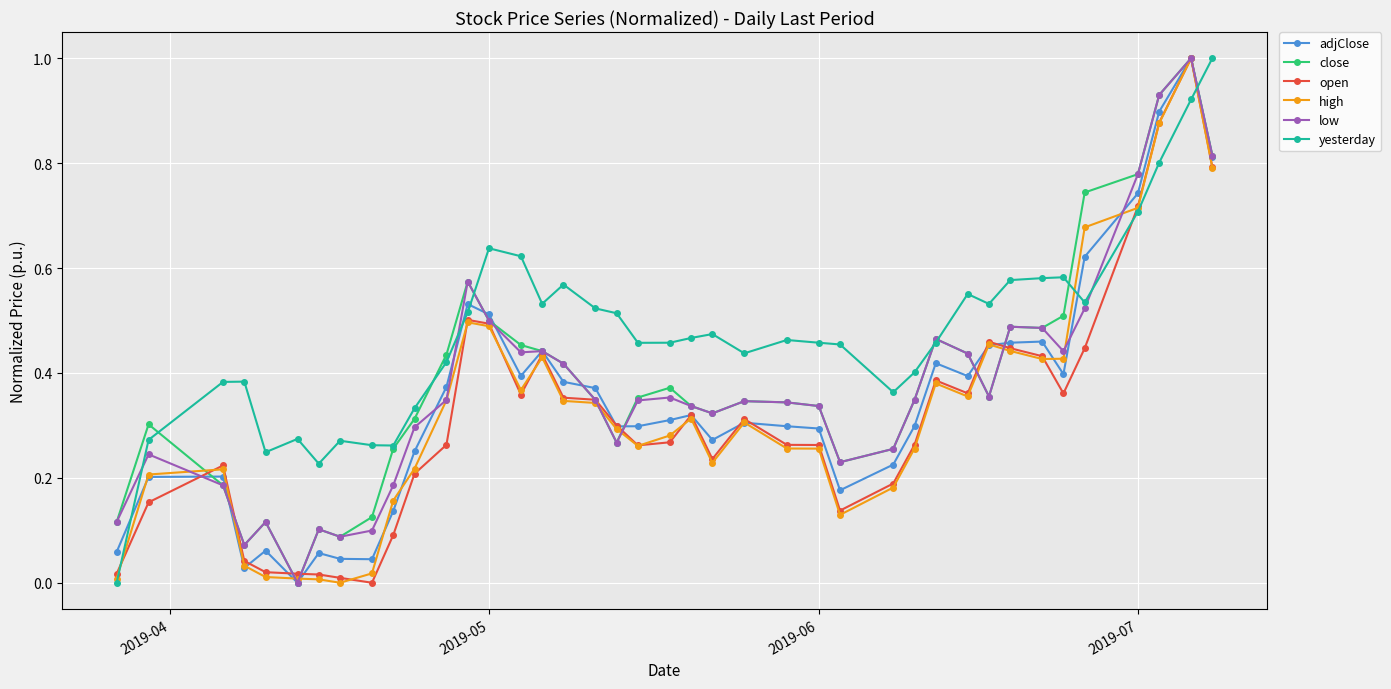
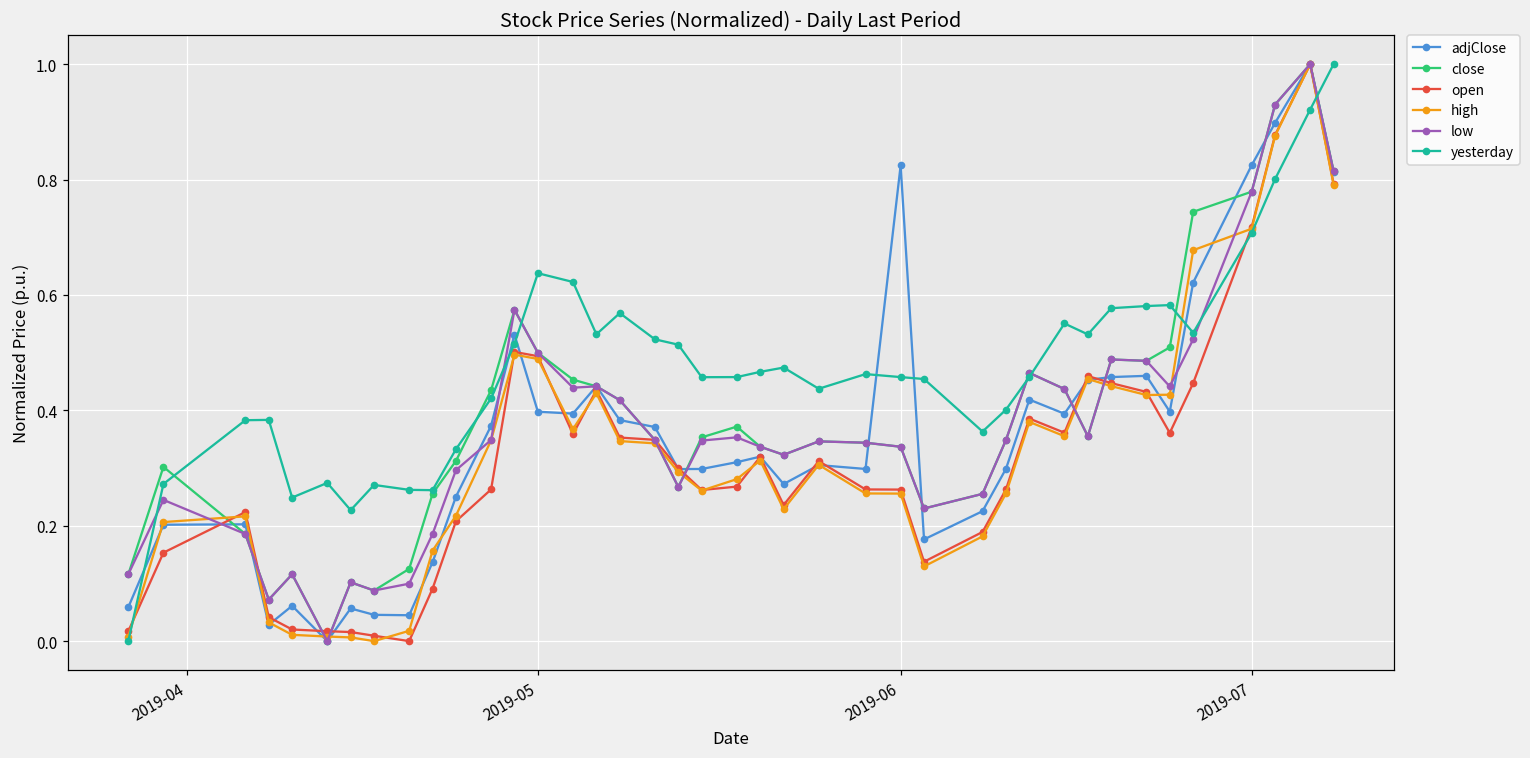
  {
    "adjClose": {
-     "2019-05": 0.51,
-     "2019-06": 0.29,
-     "2019-07": 0.74
+     "2019-05": 0.40,
+     "2019-06": 0.82,
+     "2019-07": 0.82
    },
    "open": {
      "2019-06": 0.26
    },
    "high": {
      "2019-06": 0.26
    }
  }
